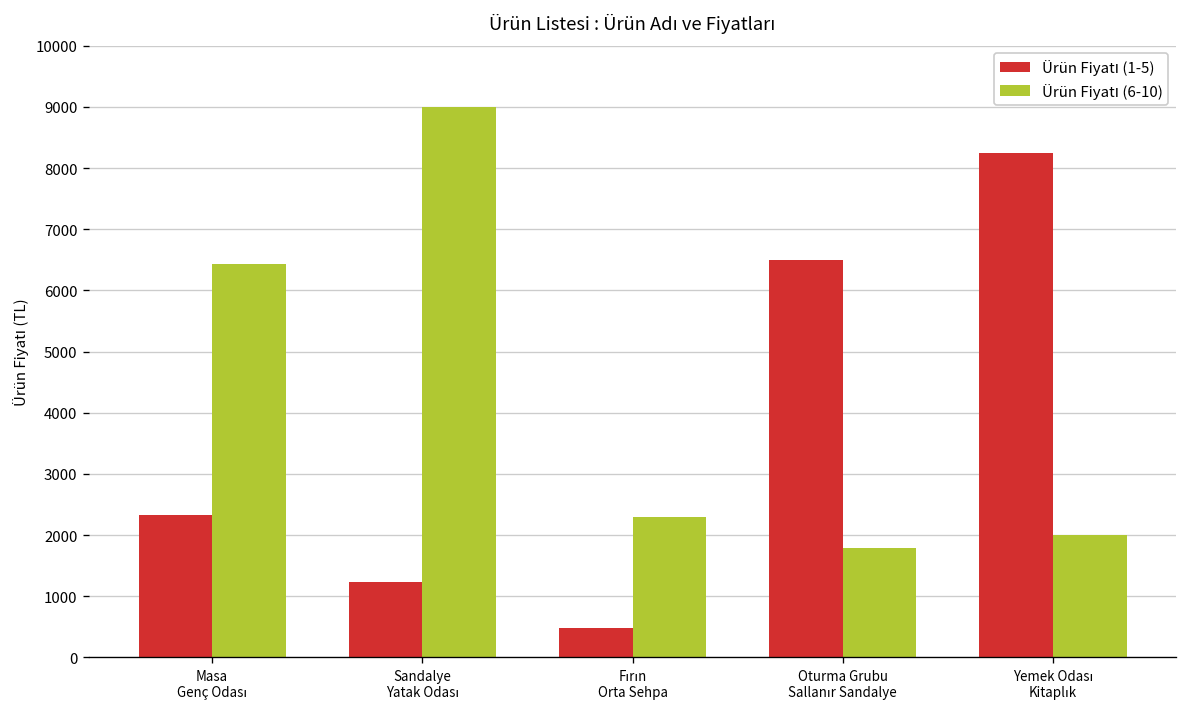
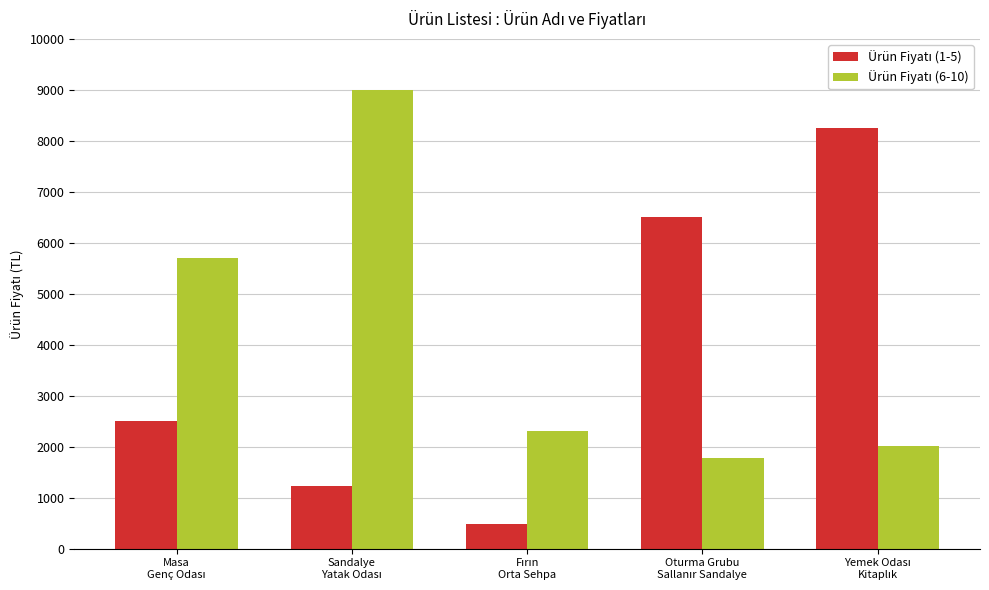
  {
    "Ürün Fiyatı (1-5)": {
-     "Masa Genç Odası": 2300,
+     "Masa Genç Odası": 2500,
      "Sandalye Yatak Odası": 1200,
      "Fırın Orta Sehpa": 500,
      "Oturma Grubu Sallanır Sandalye": 6500,
      "Yemek Odası Kitaplık": 8300
    },
    "Ürün Fiyatı (6-10)": {
-     "Masa Genç Odası": 6400,
+     "Masa Genç Odası": 5700,
      "Sandalye Yatak Odası": 9000,
      "Fırın Orta Sehpa": 2300,
      "Oturma Grubu Sallanır Sandalye": 1800,
      "Yemek Odası Kitaplık": 2000
    }
  }
